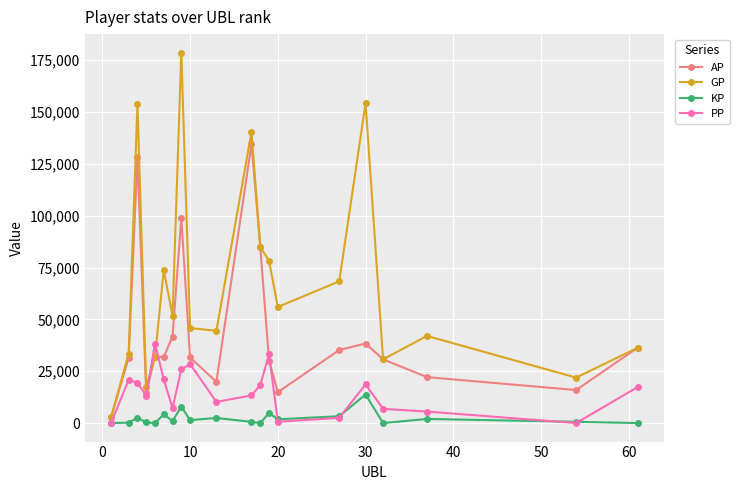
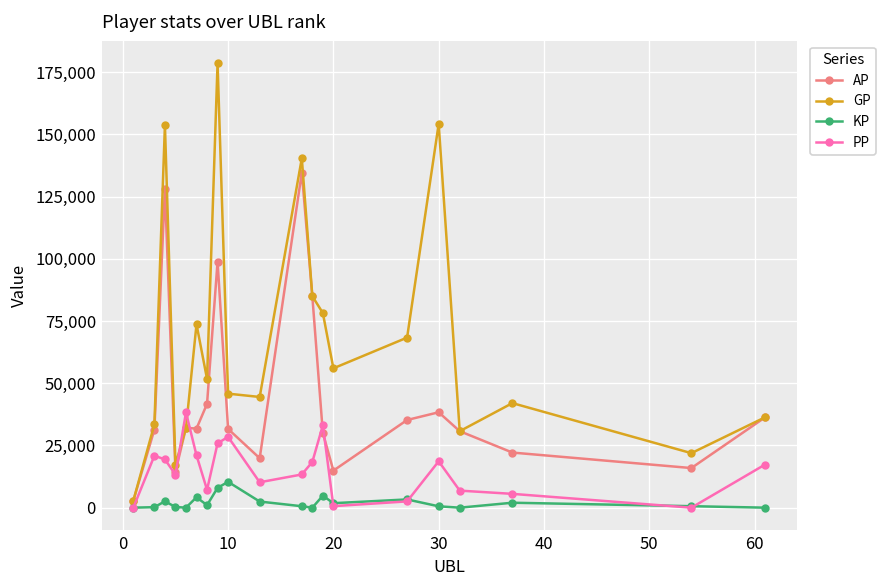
  {
    "GP": {
      "10": "46,000",
      "20": "56,000",
      "30": "154,000"
    },
    "KP": {
-     "10": "1,000",
-     "30": "14,000"
+     "10": "10,000",
+     "30": "1,000"
    }
  }
